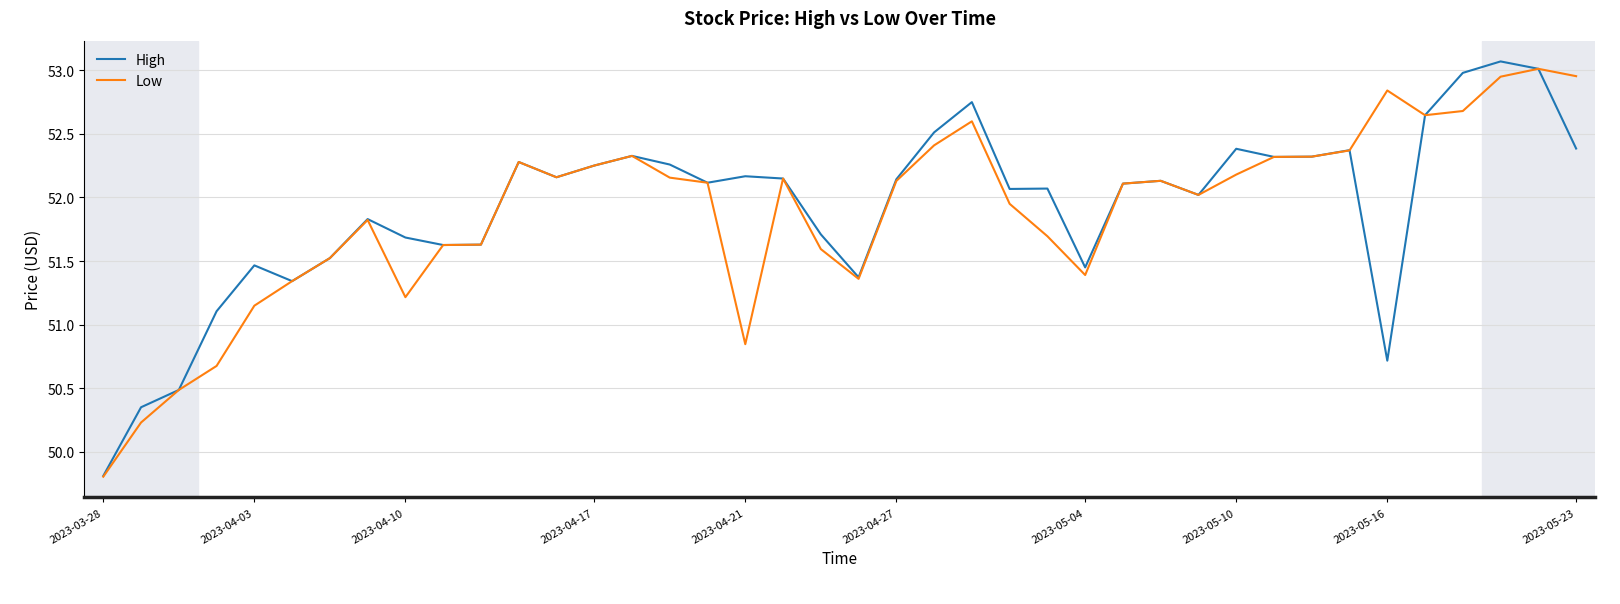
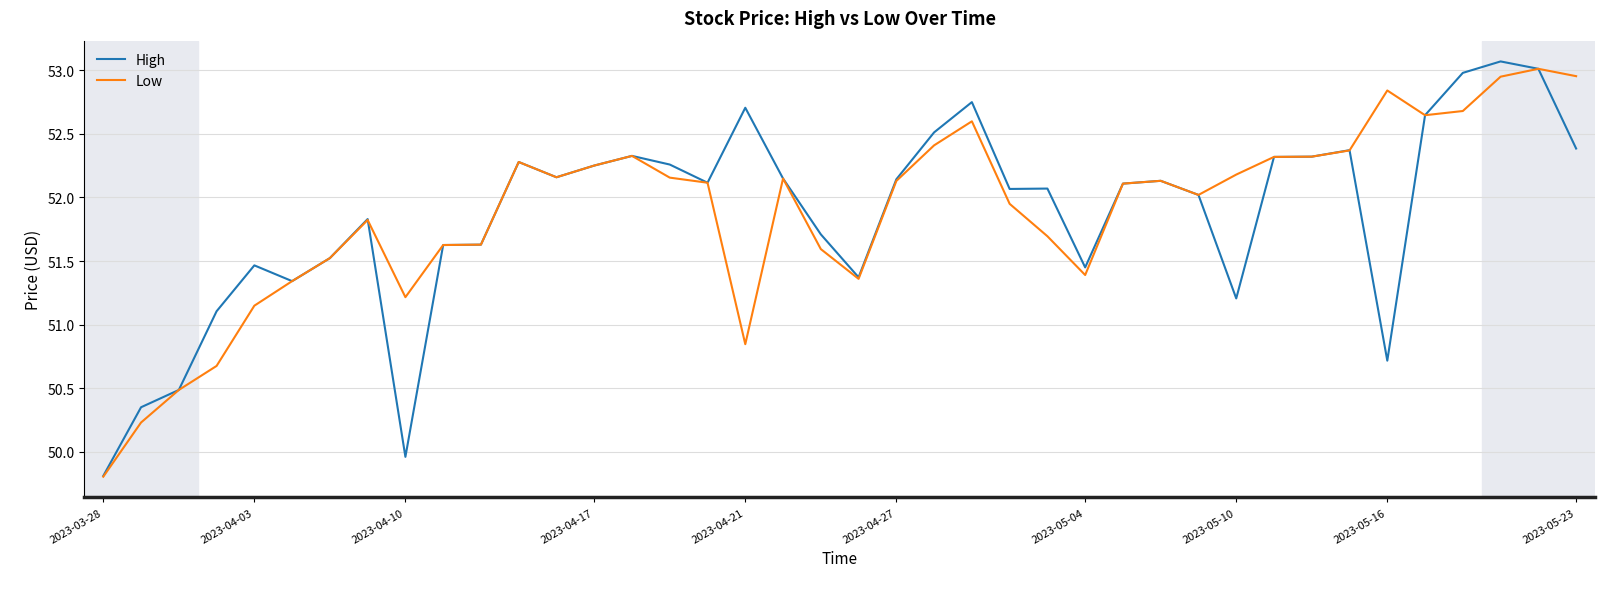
  {
    "High": {
      "2023-04-03": 51.47,
-     "2023-04-10": 51.69,
-     "2023-04-21": 52.17,
+     "2023-04-10": 49.96,
+     "2023-04-21": 52.71,
      "2023-05-04": 51.45,
-     "2023-05-10": 52.38,
+     "2023-05-10": 51.21,
      "2023-05-16": 50.72,
      "2023-05-23": 52.38
    },
    "Low": {
      "2023-04-03": 51.15,
      "2023-04-10": 51.22,
      "2023-04-21": 50.85,
      "2023-05-04": 51.39,
      "2023-05-10": 52.18,
      "2023-05-16": 52.84,
      "2023-05-23": 52.95
    }
  }
